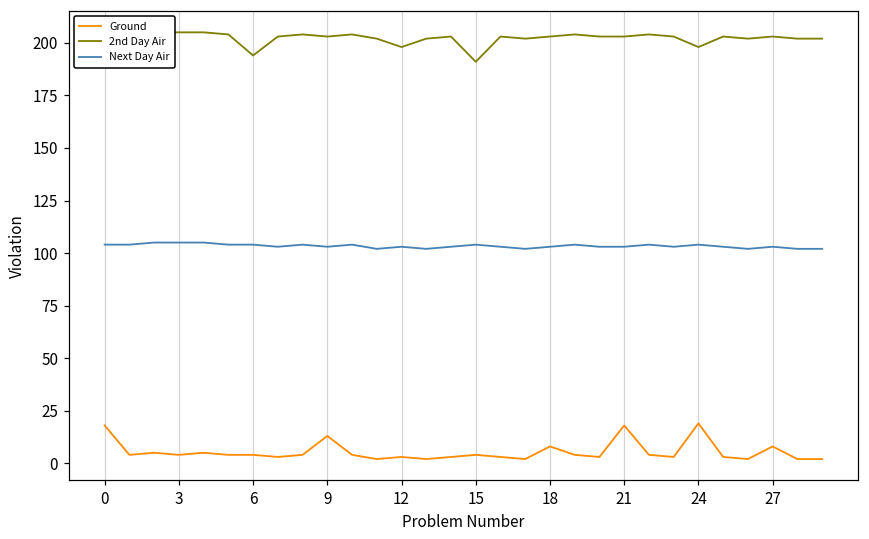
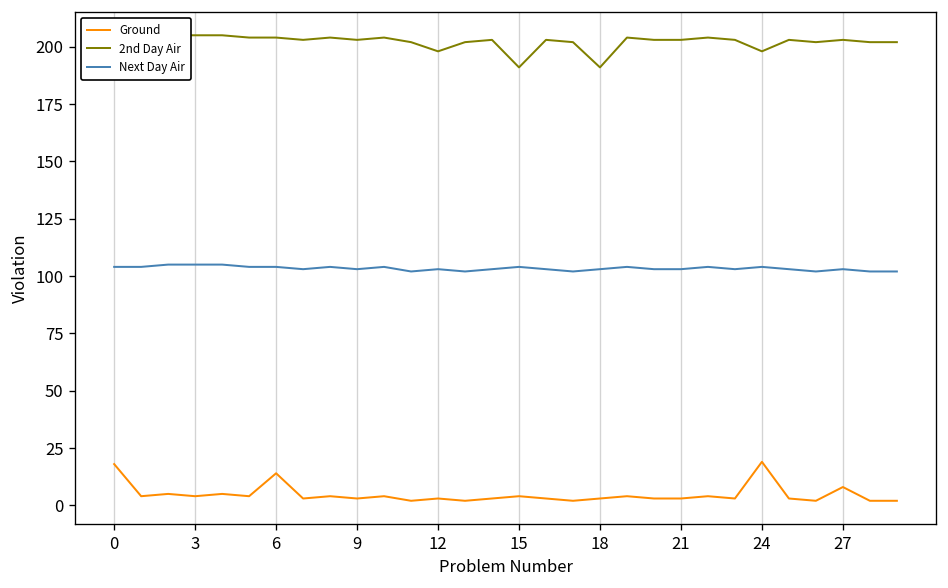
  {
    "Ground": {
      "0": 18,
      "3": 4,
-     "6": 4,
-     "9": 13,
+     "6": 14,
+     "9": 3,
      "12": 3,
      "15": 4,
-     "18": 8,
-     "21": 18,
+     "18": 3,
+     "21": 3,
      "24": 19,
      "27": 8
    },
    "2nd Day Air": {
      "3": 205,
-     "6": 194,
+     "6": 204,
      "9": 203,
      "12": 198,
      "15": 191,
-     "18": 203,
+     "18": 191,
      "21": 203,
      "24": 198,
      "27": 203
    },
    "Next Day Air": {
      "0": 104,
      "3": 105,
      "6": 104,
      "9": 103,
      "12": 103,
      "15": 104,
      "18": 103,
      "21": 103,
      "24": 104,
      "27": 103
    }
  }
